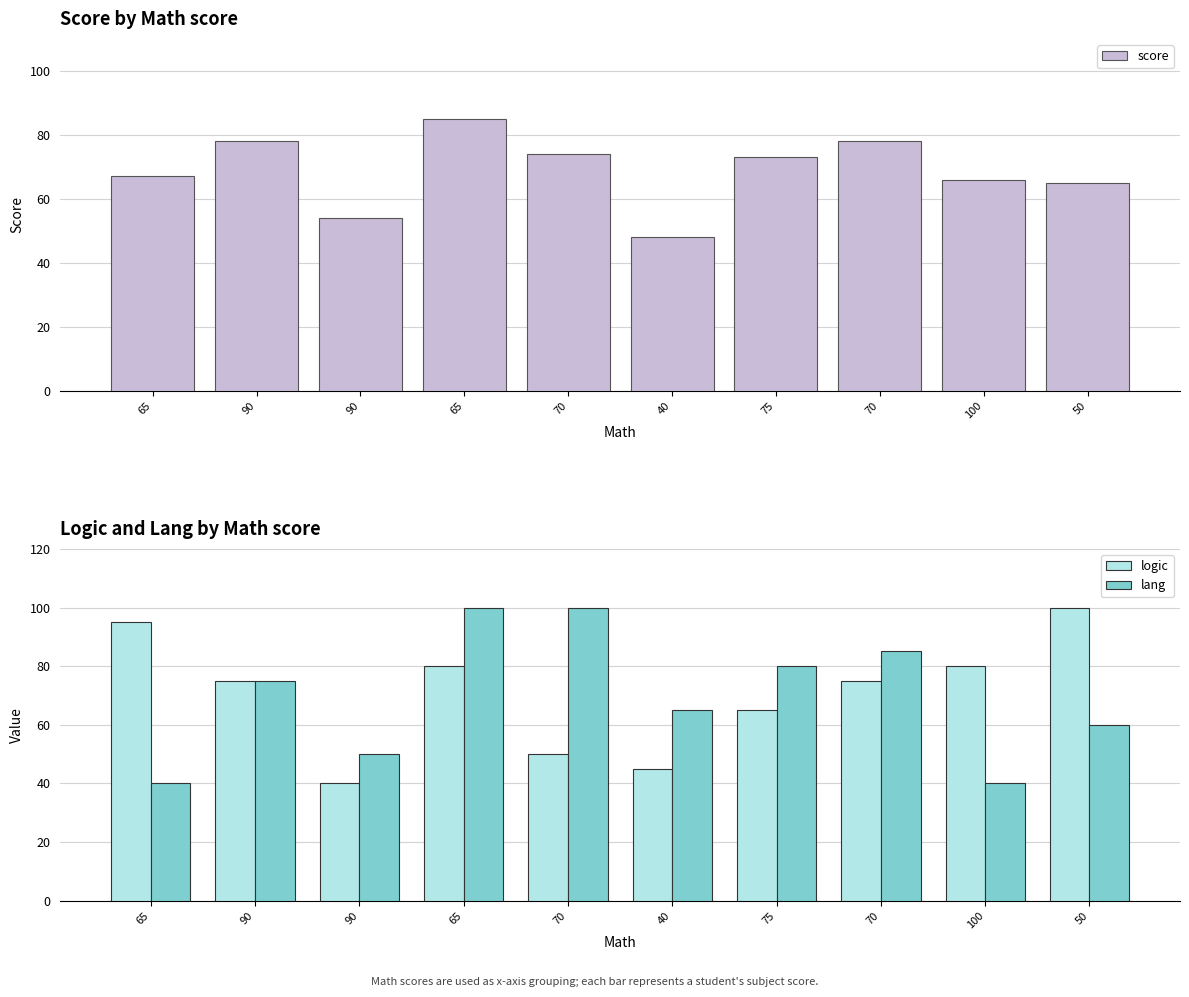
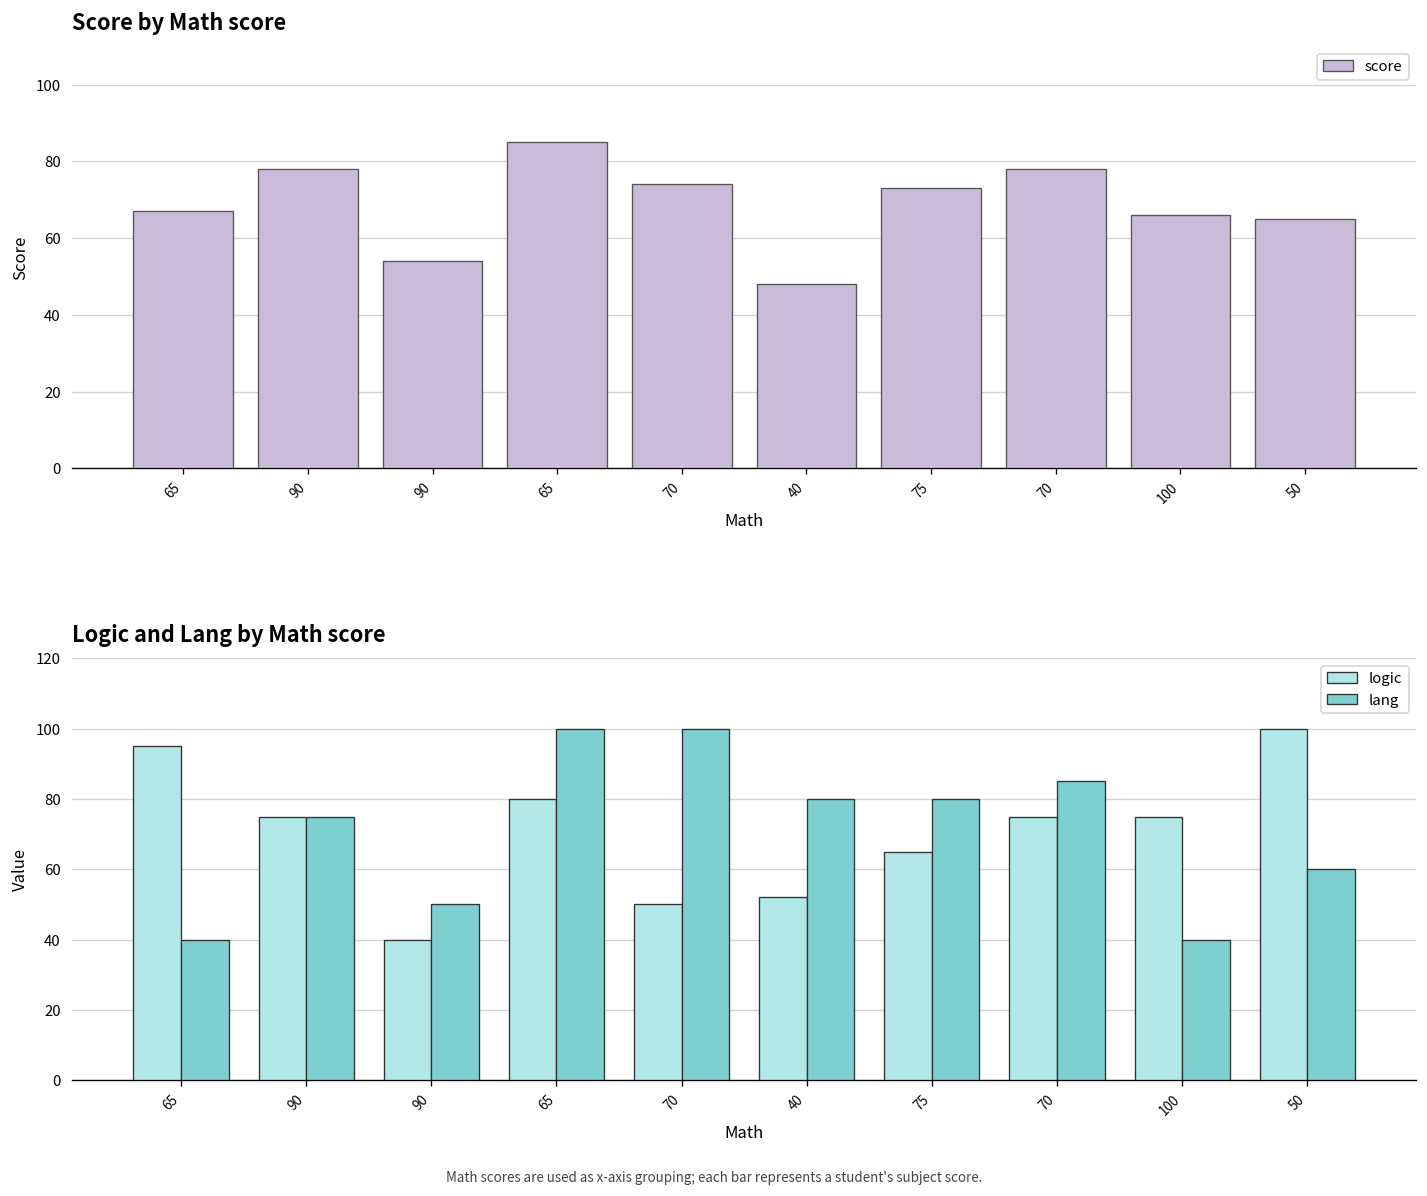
  {
    "Score by Math score": {
      "40": 48,
      "75": 73,
      "100": 66,
      "50": 65
    },
    "Logic and Lang by Math score": {
      "logic": {
-       "40": 45,
+       "40": 52,
        "75": 65,
-       "100": 80,
+       "100": 75,
        "50": 100
      },
      "lang": {
-       "40": 65,
+       "40": 80,
        "75": 80,
        "100": 40,
        "50": 60
      }
    }
  }
